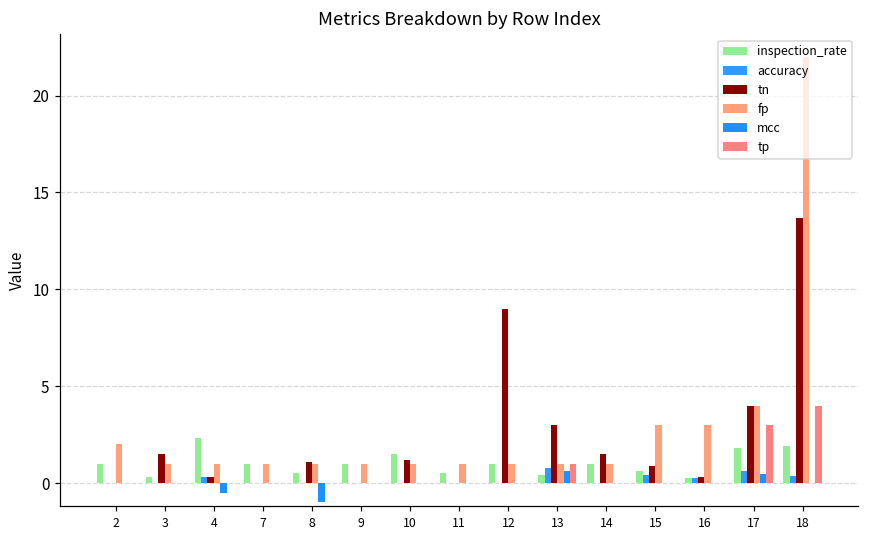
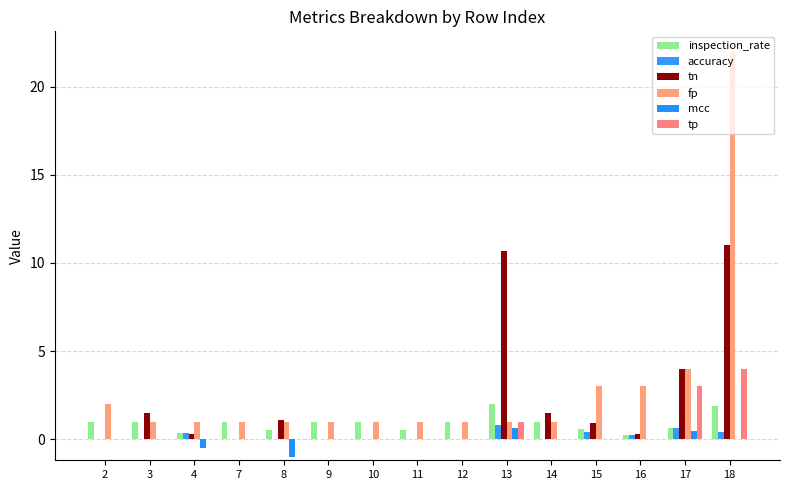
  {
    "inspection_rate": {
      "2": 1.0,
-     "3": 0.3,
-     "4": 2.3,
+     "3": 1.0,
+     "4": 0.3,
      "7": 1.0,
      "8": 0.5,
      "9": 1.0,
-     "10": 1.5,
+     "10": 1.0,
      "11": 0.5,
      "12": 1.0,
-     "13": 0.4,
+     "13": 2.0,
      "14": 1.0,
      "15": 0.6,
      "16": 0.2,
-     "17": 1.8,
+     "17": 0.6,
      "18": 1.9
    },
    "tn": {
      "2": 0.0,
      "3": 1.5,
      "4": 0.3,
      "7": 0.0,
      "8": 1.1,
      "9": 0.0,
-     "10": 1.2,
+     "10": 0.0,
      "11": 0.0,
-     "12": 9,
-     "13": 3.0,
+     "12": 0,
+     "13": 10.7,
      "14": 1.5,
      "15": 0.9,
      "16": 0.3,
      "17": 4.0,
-     "18": 13.7
+     "18": 11.0
    }
  }
